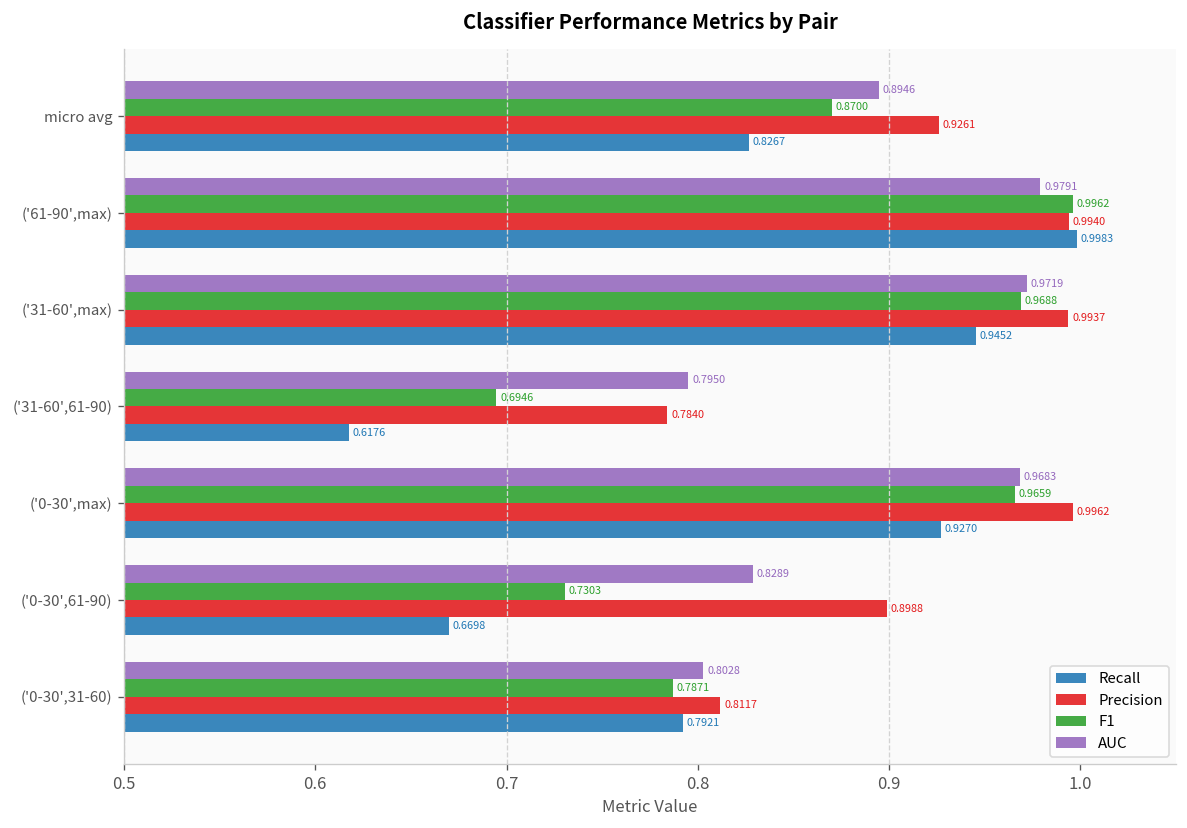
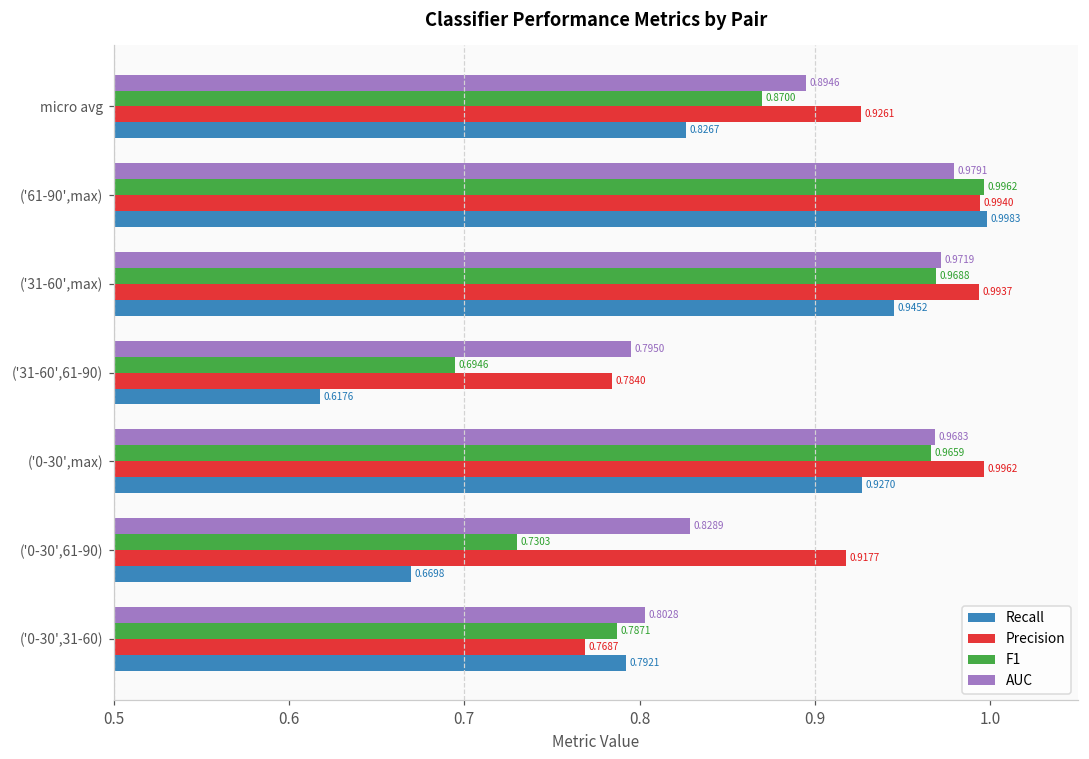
  {
    "Recall": {
      "micro avg": 0.8267,
      "('61-90',max)": 0.9983,
      "('31-60',max)": 0.9452,
      "('31-60',61-90)": 0.6176,
      "('0-30',max)": 0.9270,
      "('0-30',61-90)": 0.6698,
      "('0-30',31-60)": 0.7921
    },
    "Precision": {
      "micro avg": 0.9261,
      "('61-90',max)": 0.9940,
      "('31-60',max)": 0.9937,
      "('31-60',61-90)": 0.7840,
      "('0-30',max)": 0.9962,
-     "('0-30',61-90)": 0.8988,
-     "('0-30',31-60)": 0.8117
+     "('0-30',61-90)": 0.9177,
+     "('0-30',31-60)": 0.7687
    },
    "F1": {
      "micro avg": 0.8700,
      "('61-90',max)": 0.9962,
      "('31-60',max)": 0.9688,
      "('31-60',61-90)": 0.6946,
      "('0-30',max)": 0.9659,
      "('0-30',61-90)": 0.7303,
      "('0-30',31-60)": 0.7871
    },
    "AUC": {
      "micro avg": 0.8946,
      "('61-90',max)": 0.9791,
      "('31-60',max)": 0.9719,
      "('31-60',61-90)": 0.7950,
      "('0-30',max)": 0.9683,
      "('0-30',61-90)": 0.8289,
      "('0-30',31-60)": 0.8028
    }
  }
